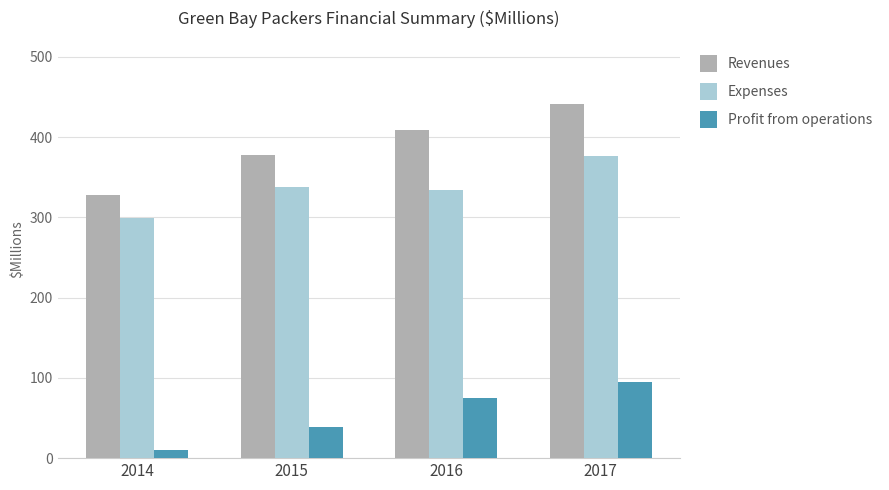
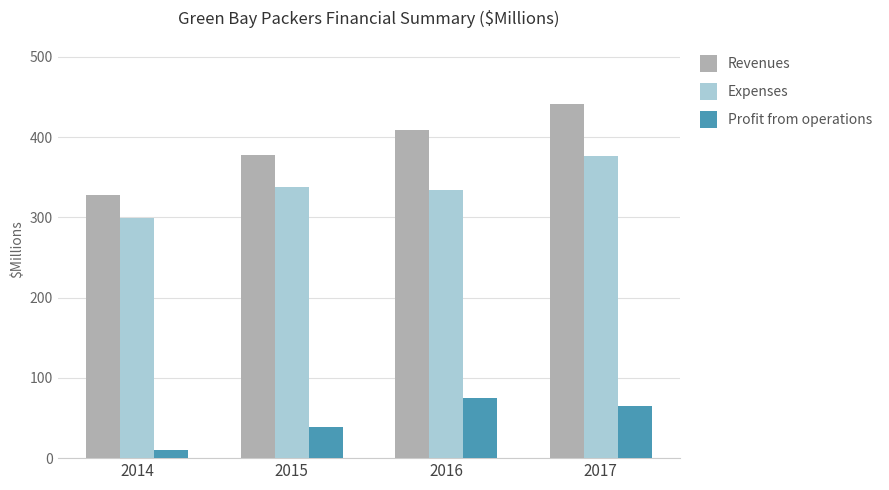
  {
    "Profit from operations": {
      "2014": 10,
      "2015": 40,
      "2016": 80,
-     "2017": 90
+     "2017": 70
    }
  }
